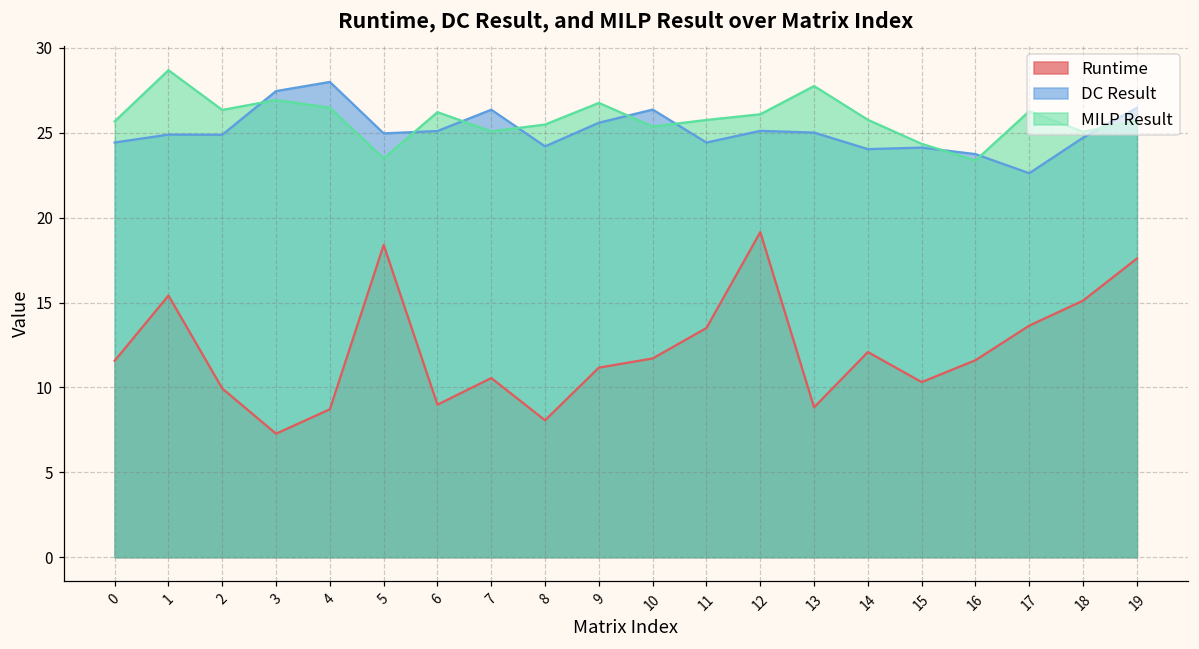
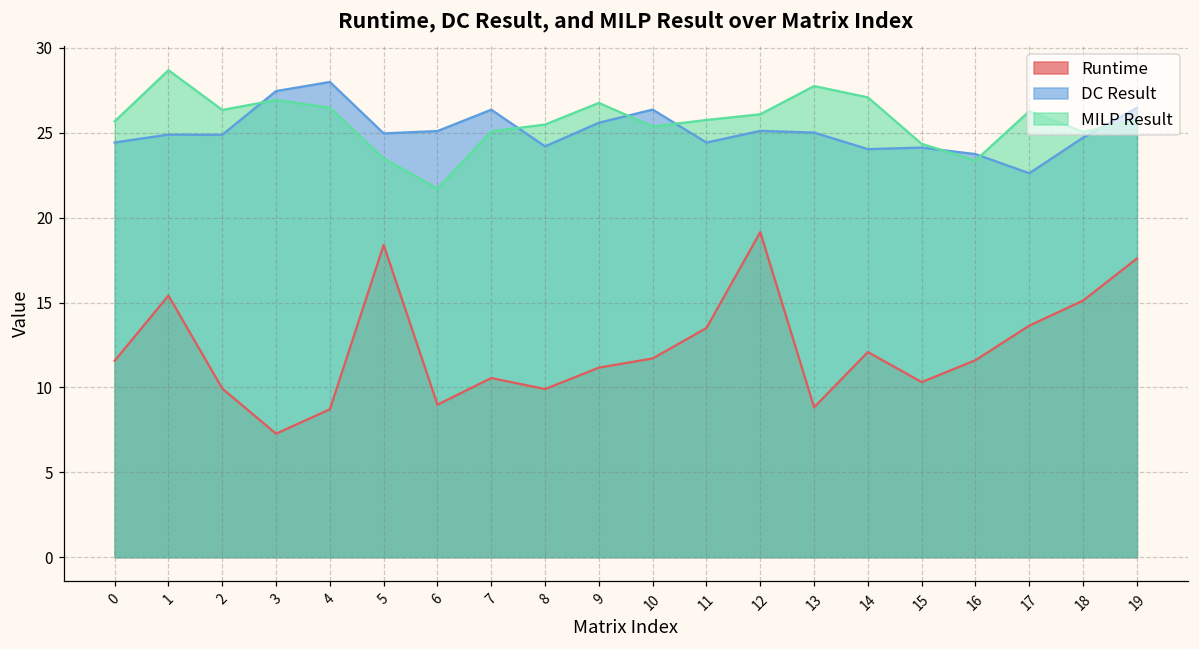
  {
    "Runtime": {
      "0": 11.6,
      "1": 15.4,
      "2": 9.9,
      "3": 7.3,
      "4": 8.7,
      "5": 18.4,
      "6": 9.0,
      "7": 10.6,
-     "8": 8.1,
+     "8": 9.9,
      "9": 11.2,
      "10": 11.7,
      "11": 13.5,
      "12": 19.1,
      "13": 8.8,
      "14": 12.1,
      "15": 10.3,
      "16": 11.6,
      "17": 13.6,
      "18": 15.1,
      "19": 17.6
    },
    "DC Result": {
      "0": 24.4,
      "1": 24.9,
      "2": 24.9,
      "3": 27.5,
      "4": 28.0,
      "5": 25.0,
      "6": 25.1,
      "7": 26.4,
      "8": 24.2,
      "9": 25.6,
      "10": 26.4,
      "11": 24.4,
      "12": 25.1,
      "13": 25.0,
      "14": 24.0,
      "15": 24.1,
      "16": 23.7,
      "17": 22.6
    },
    "MILP Result": {
      "0": 25.7,
      "1": 28.7,
      "2": 26.3,
      "3": 26.9,
      "4": 26.5,
      "5": 23.5,
-     "6": 26.2,
+     "6": 21.7,
      "7": 25.1,
      "8": 25.5,
      "9": 26.8,
      "10": 25.4,
      "11": 25.8,
      "12": 26.1,
      "13": 27.8,
-     "14": 25.8,
+     "14": 27.1,
      "15": 24.3,
      "16": 23.4
    }
  }
